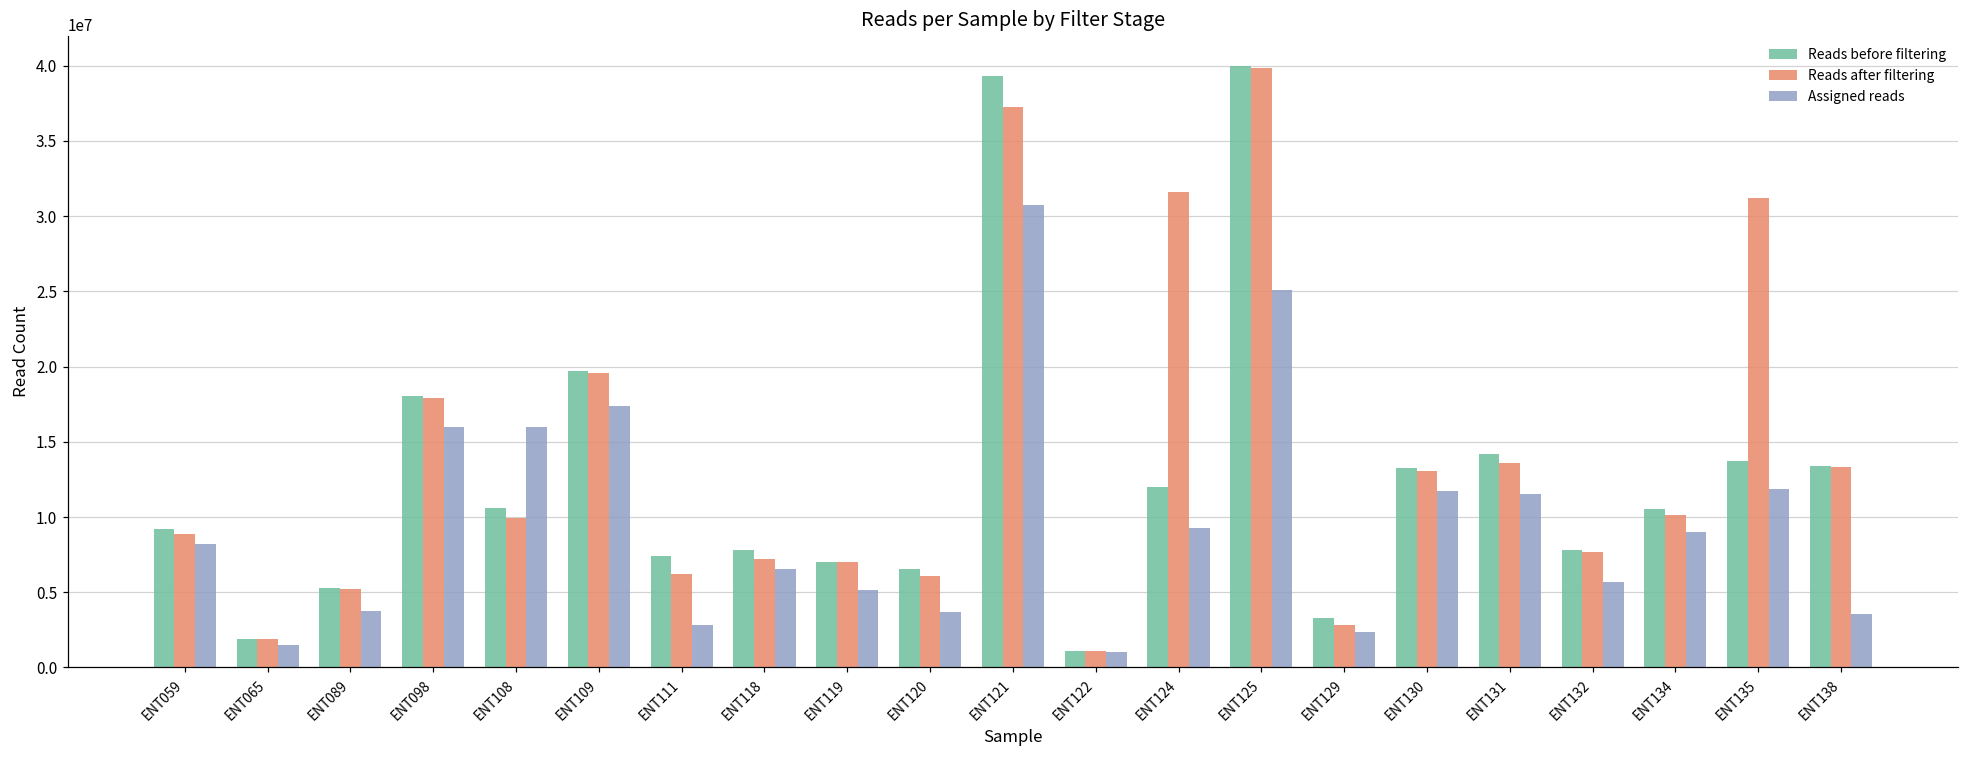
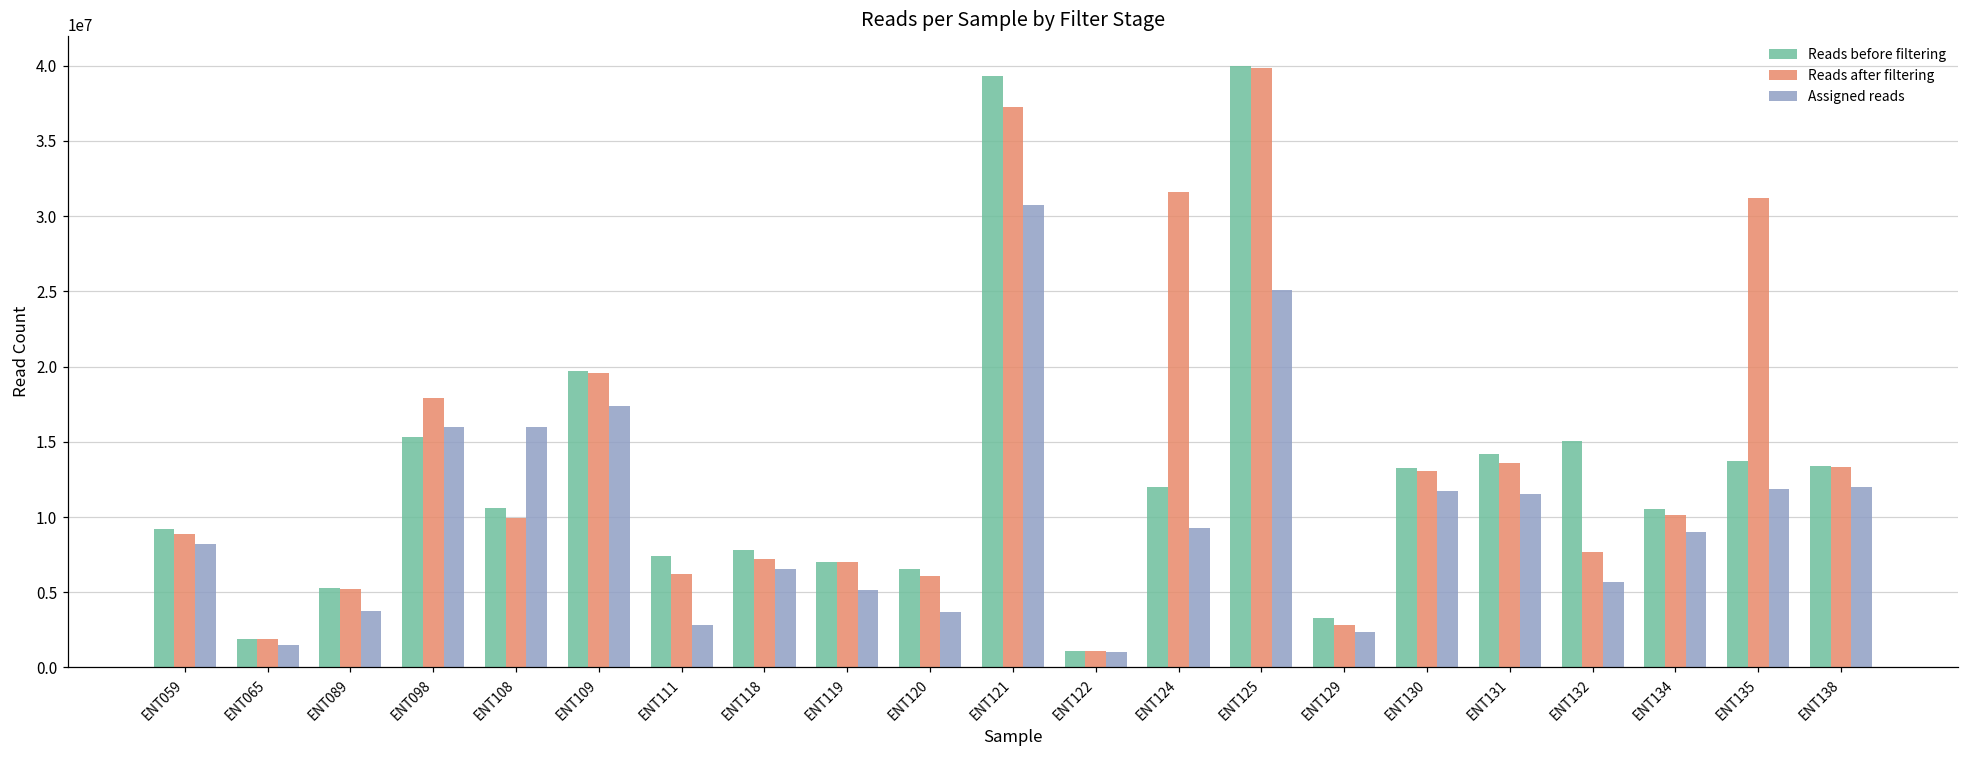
  {
    "Reads before filtering": {
      "ENT059": 9200000,
      "ENT065": 1900000,
      "ENT089": 5300000,
-     "ENT098": 18000000,
+     "ENT098": 15300000,
      "ENT108": 10600000,
      "ENT109": 19700000,
      "ENT111": 7400000,
      "ENT118": 7800000,
      "ENT119": 7000000,
      "ENT120": 6500000,
      "ENT121": 39300000,
      "ENT122": 1100000,
      "ENT124": 12000000,
      "ENT125": 40000000,
      "ENT129": 3300000,
      "ENT130": 13300000,
      "ENT131": 14200000,
-     "ENT132": 7800000,
+     "ENT132": 15000000,
      "ENT134": 10500000,
      "ENT135": 13700000,
      "ENT138": 13400000
    },
    "Reads after filtering": {
      "ENT059": 8900000,
      "ENT065": 1900000,
      "ENT089": 5200000,
      "ENT098": 17900000,
      "ENT108": 9900000,
      "ENT109": 19600000,
      "ENT111": 6200000,
      "ENT118": 7200000,
      "ENT119": 7000000,
      "ENT120": 6100000,
      "ENT121": 37200000,
      "ENT122": 1100000,
      "ENT124": 31600000,
      "ENT125": 39800000,
      "ENT129": 2800000,
      "ENT130": 13000000,
      "ENT131": 13600000,
      "ENT132": 7700000,
      "ENT134": 10100000,
      "ENT135": 31200000,
      "ENT138": 13300000
    },
    "Assigned reads": {
      "ENT059": 8200000,
      "ENT065": 1500000,
      "ENT089": 3800000,
      "ENT098": 16000000,
      "ENT108": 16000000,
      "ENT109": 17400000,
      "ENT111": 2800000,
      "ENT118": 6500000,
      "ENT119": 5200000,
      "ENT120": 3700000,
      "ENT121": 30700000,
      "ENT122": 1000000,
      "ENT124": 9300000,
      "ENT125": 25100000,
      "ENT129": 2300000,
      "ENT130": 11800000,
      "ENT131": 11500000,
      "ENT132": 5700000,
      "ENT134": 9000000,
      "ENT135": 11900000,
-     "ENT138": 3600000
+     "ENT138": 12000000
    }
  }
